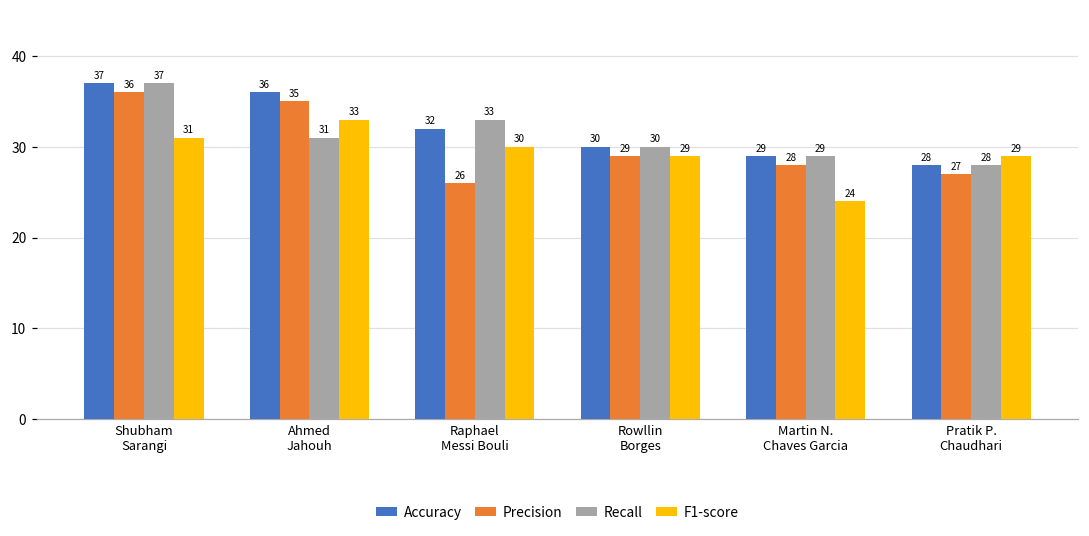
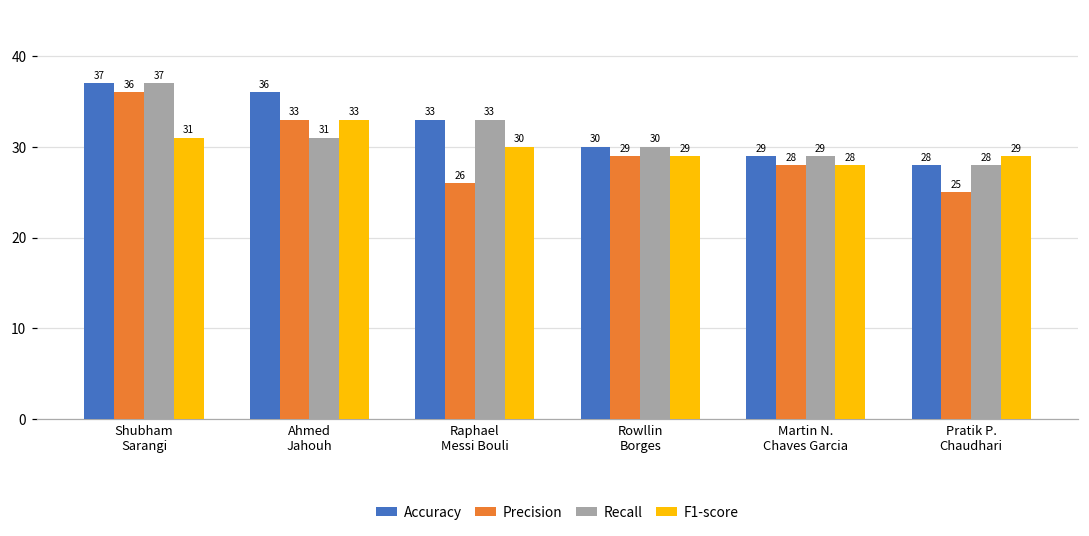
  {
    "Accuracy": {
      "Shubham Sarangi": 37,
      "Ahmed Jahouh": 36,
-     "Raphael Messi Bouli": 32,
+     "Raphael Messi Bouli": 33,
      "Rowllin Borges": 30,
      "Martin N. Chaves Garcia": 29,
      "Pratik P. Chaudhari": 28
    },
    "Precision": {
      "Shubham Sarangi": 36,
-     "Ahmed Jahouh": 35,
+     "Ahmed Jahouh": 33,
      "Raphael Messi Bouli": 26,
      "Rowllin Borges": 29,
      "Martin N. Chaves Garcia": 28,
-     "Pratik P. Chaudhari": 27
+     "Pratik P. Chaudhari": 25
    },
    "Recall": {
      "Shubham Sarangi": 37,
      "Ahmed Jahouh": 31,
      "Raphael Messi Bouli": 33,
      "Rowllin Borges": 30,
      "Martin N. Chaves Garcia": 29,
      "Pratik P. Chaudhari": 28
    },
    "F1-score": {
      "Shubham Sarangi": 31,
      "Ahmed Jahouh": 33,
      "Raphael Messi Bouli": 30,
      "Rowllin Borges": 29,
-     "Martin N. Chaves Garcia": 24,
+     "Martin N. Chaves Garcia": 28,
      "Pratik P. Chaudhari": 29
    }
  }
